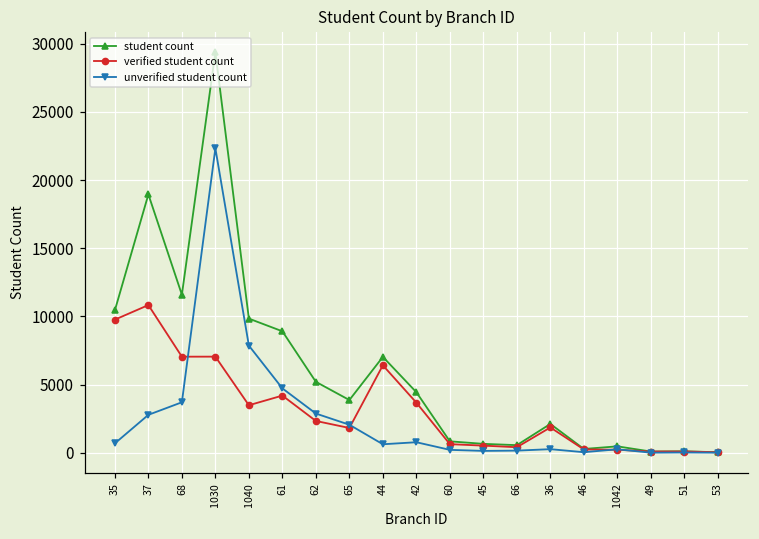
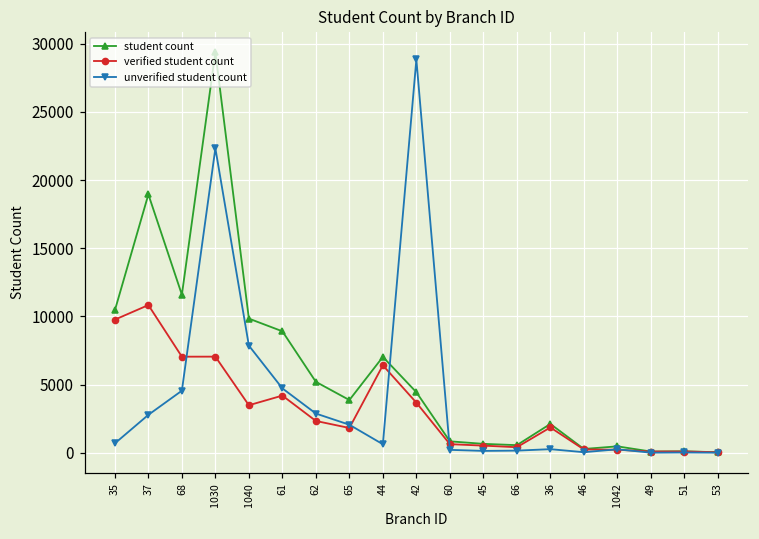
  {
    "student count": {
      "35": 10400,
      "37": 18900,
      "68": 11600,
      "1040": 9800,
      "61": 8900,
      "62": 5200,
      "65": 3900,
      "44": 7000,
      "42": 4400,
      "60": 800,
      "36": 2100,
      "1042": 500
    },
    "verified student count": {
      "35": 9800,
      "37": 10800,
      "68": 7000,
      "1030": 7000,
      "1040": 3500,
      "61": 4200,
      "62": 2300,
      "65": 1800,
      "44": 6400,
      "42": 3700,
      "60": 600,
      "36": 1900
    },
    "unverified student count": {
      "35": 700,
      "37": 2800,
-     "68": 3700,
+     "68": 4500,
      "1030": 22300,
      "1040": 7900,
      "61": 4700,
      "62": 2900,
      "65": 2100,
      "44": 600,
-     "42": 800,
+     "42": 28800,
      "60": 200,
      "45": 100,
      "66": 200,
      "36": 300
    }
  }
